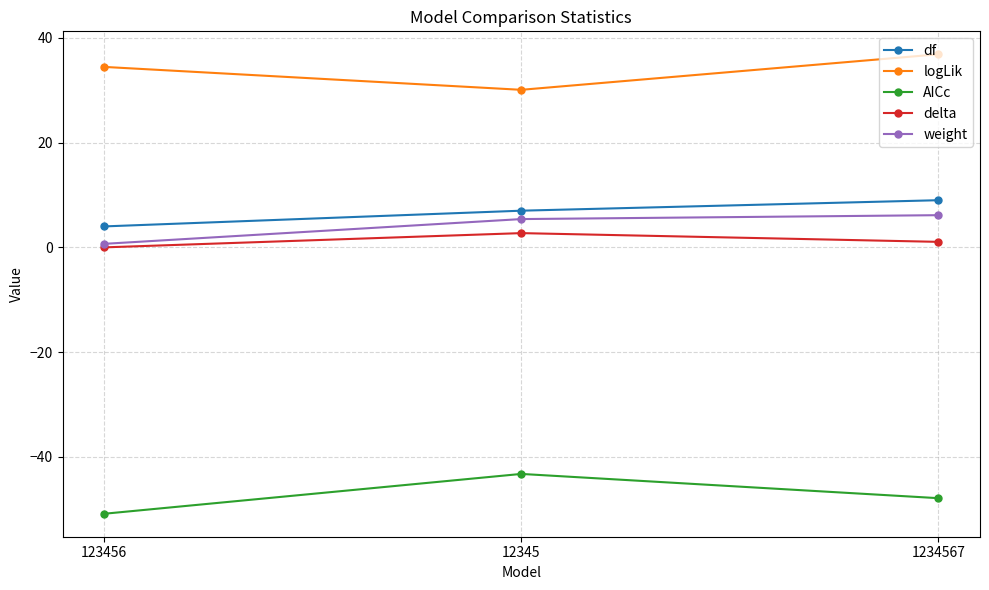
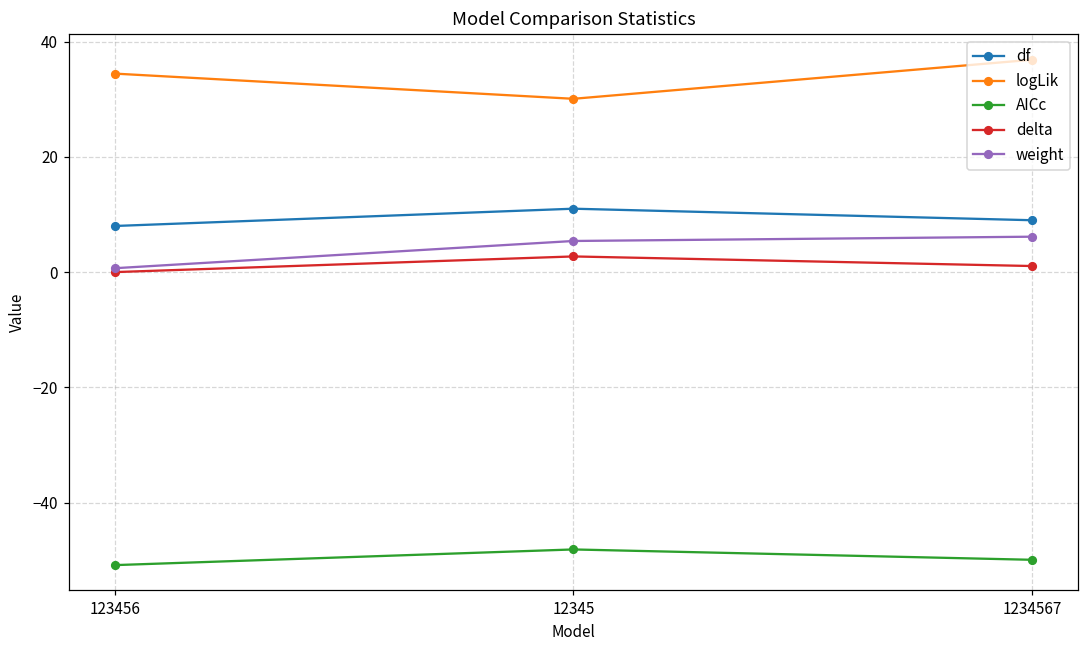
  {
    "df": {
-     "123456": 4,
-     "12345": 7,
+     "123456": 8,
+     "12345": 11,
      "1234567": 9
    },
    "logLik": {
      "123456": 34,
      "12345": 30
    },
    "AICc": {
      "123456": -51,
-     "12345": -43,
-     "1234567": -48
+     "12345": -48,
+     "1234567": -50
    },
    "delta": {
      "123456": 0,
      "12345": 3,
      "1234567": 1
    },
    "weight": {
      "123456": 1,
      "12345": 5,
      "1234567": 6
    }
  }
